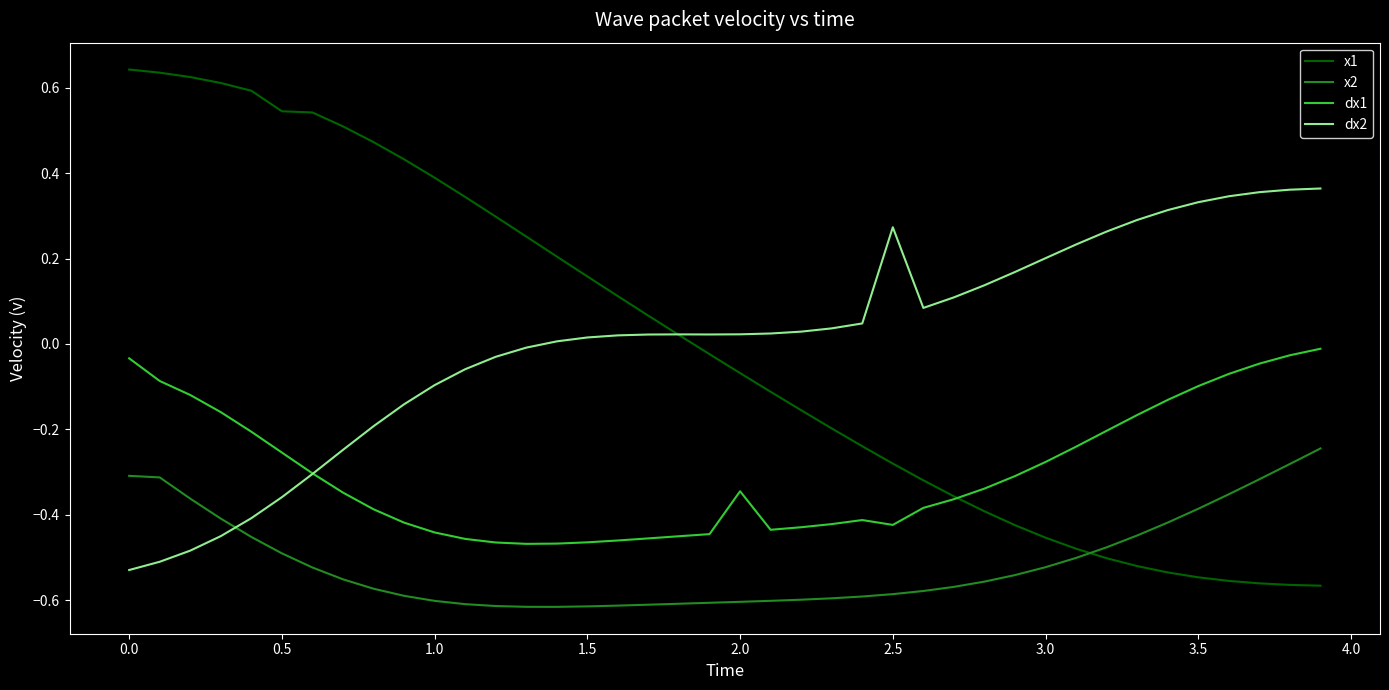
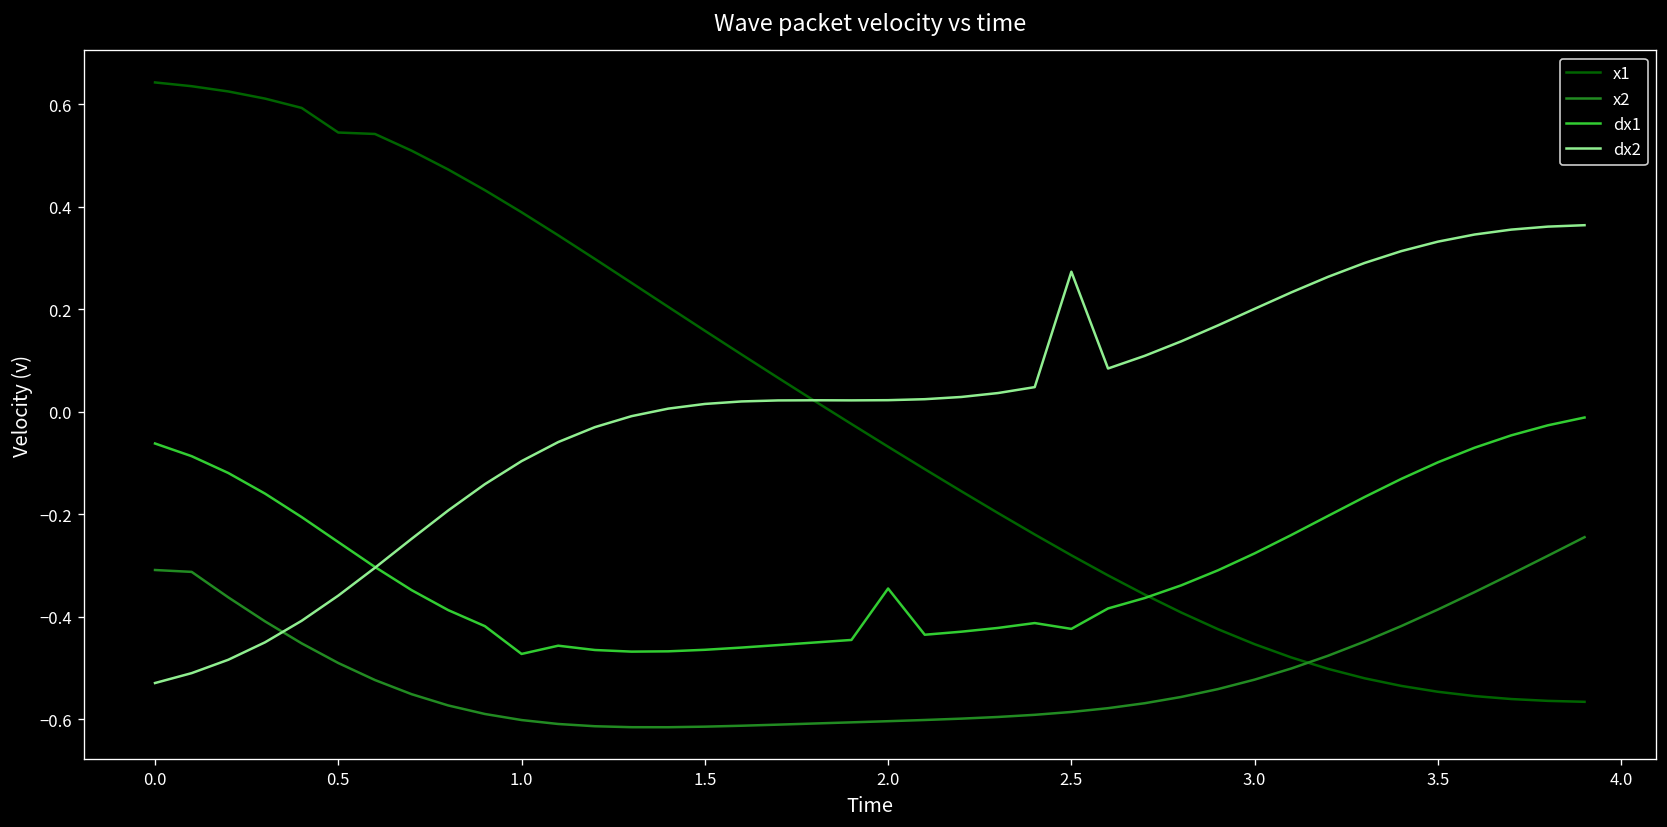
  {
    "x1": {
      "0.0": 0.64,
      "0.5": 0.55,
      "1.0": 0.39,
      "1.5": 0.16,
      "2.0": -0.07,
      "2.5": -0.28,
      "3.0": -0.45,
      "3.5": -0.55
    },
    "x2": {
      "0.0": -0.31,
      "0.5": -0.49,
      "1.0": -0.60,
      "1.5": -0.61,
      "2.0": -0.60,
      "2.5": -0.59,
      "3.0": -0.52,
      "3.5": -0.39
    },
    "dx1": {
-     "0.0": -0.03,
+     "0.0": -0.06,
      "0.5": -0.25,
-     "1.0": -0.44,
+     "1.0": -0.47,
      "1.5": -0.46,
      "2.0": -0.34,
      "2.5": -0.42,
      "3.0": -0.28,
      "3.5": -0.10
    },
    "dx2": {
      "0.0": -0.53,
      "0.5": -0.36,
      "1.0": -0.10,
      "1.5": 0.02,
      "2.0": 0.02,
      "2.5": 0.27,
      "3.0": 0.20,
      "3.5": 0.33
    }
  }
